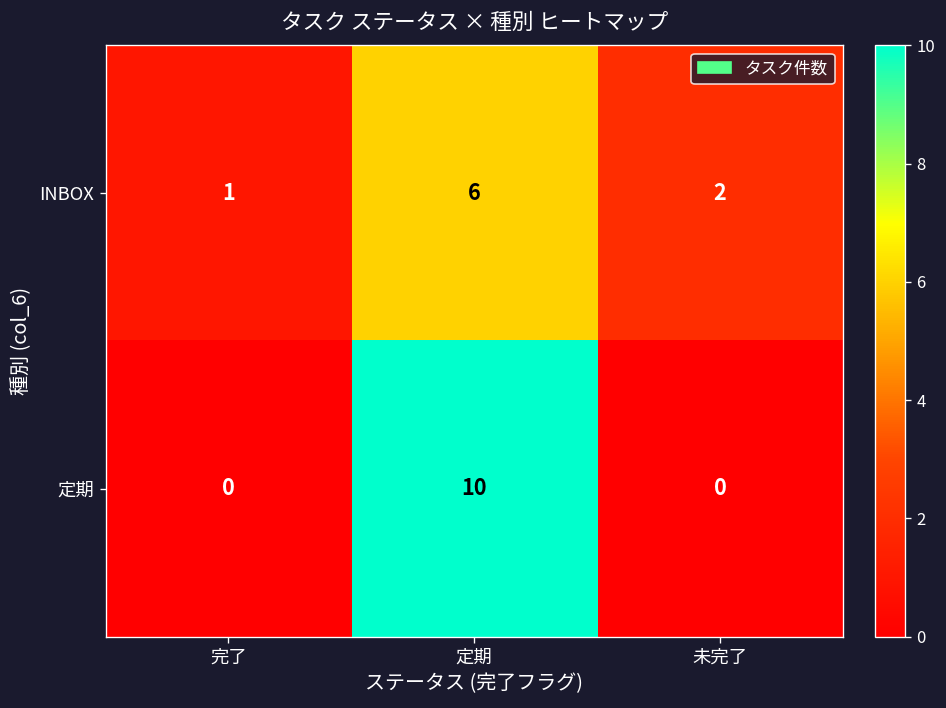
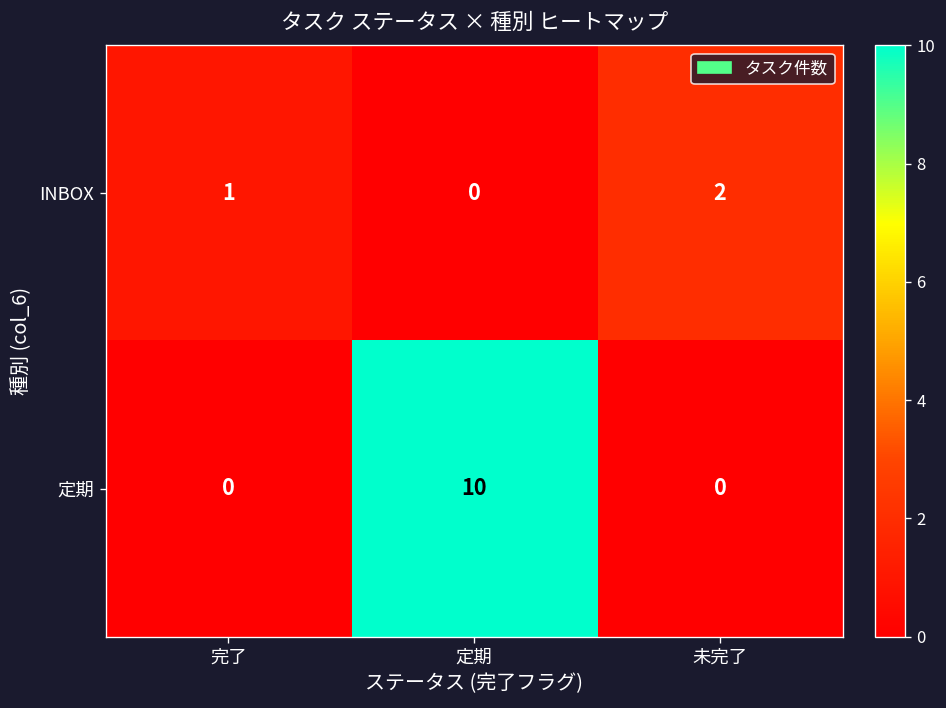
  {
    "INBOX": {
      "完了": 1,
-     "定期": 6,
+     "定期": 0,
      "未完了": 2
    },
    "定期": {
      "完了": 0,
      "定期": 10,
      "未完了": 0
    }
  }
